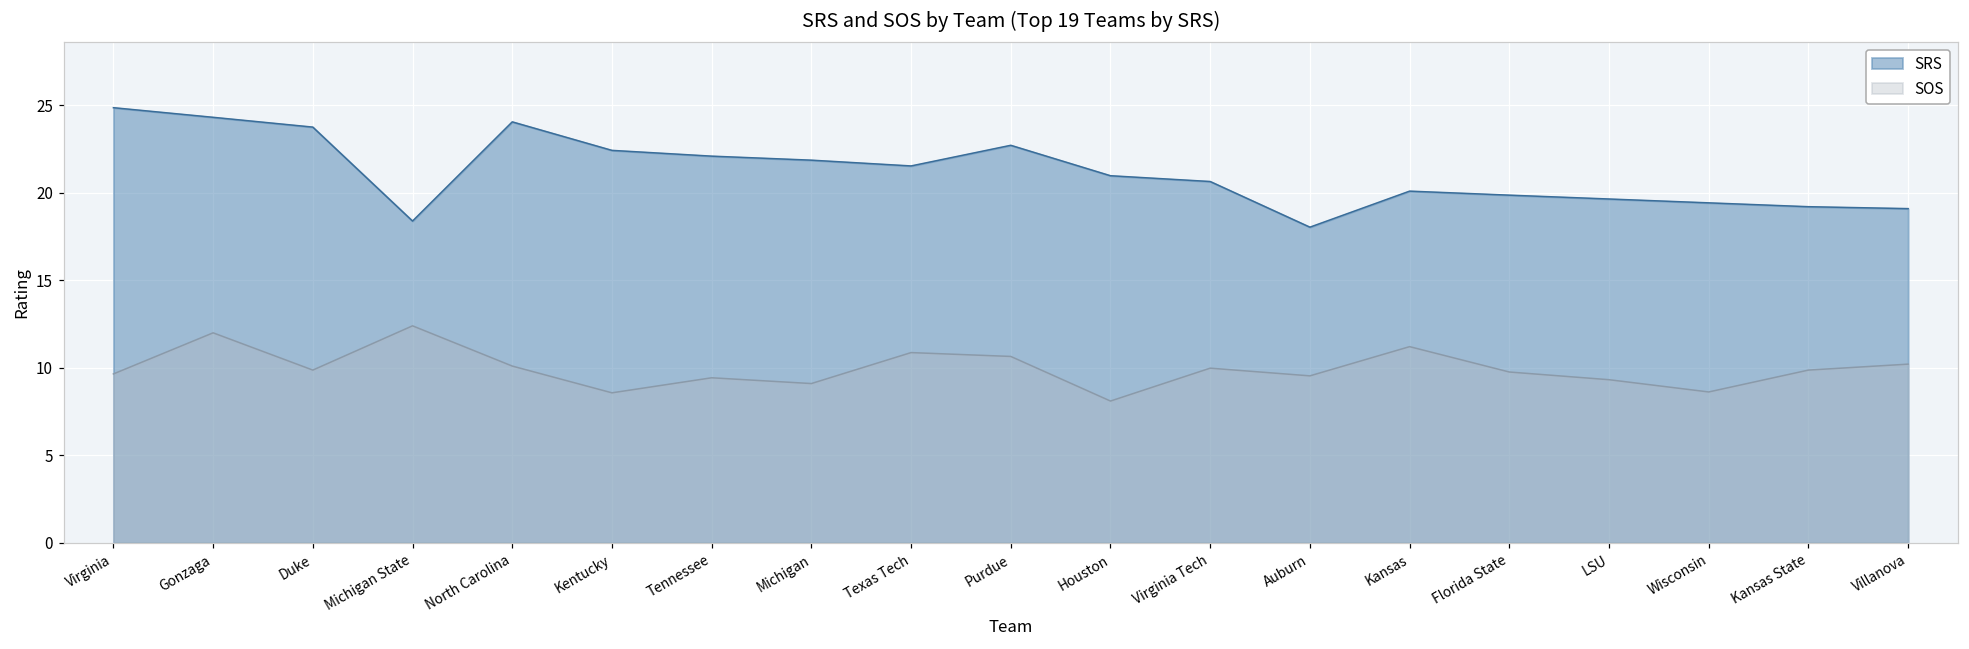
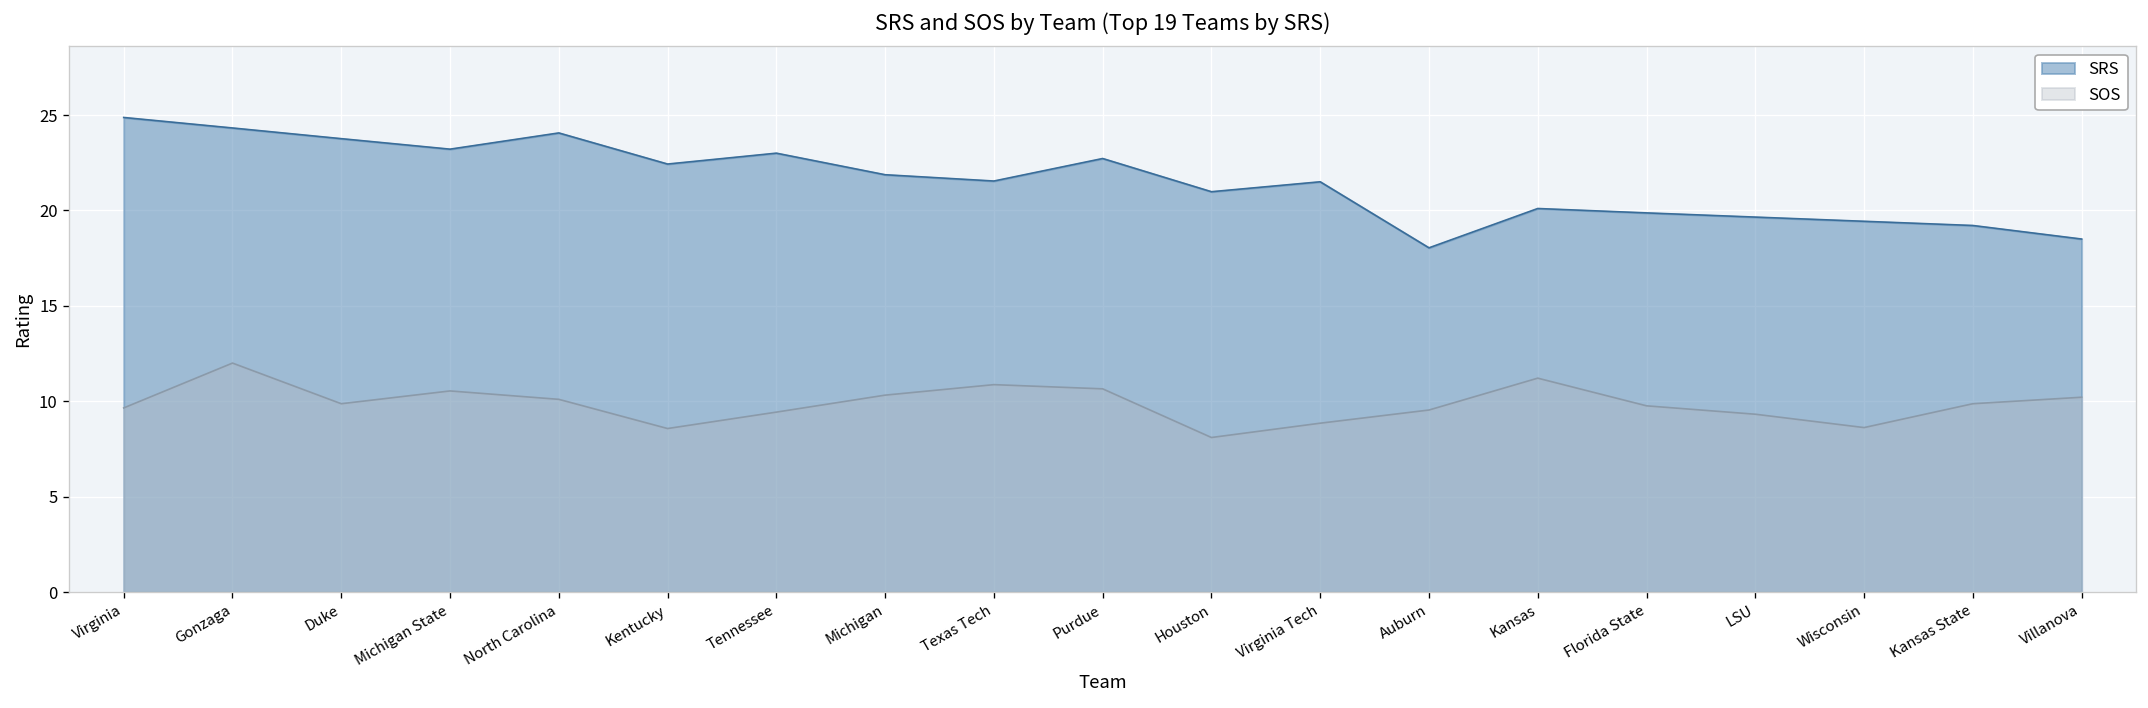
  {
    "SRS": {
      "Virginia": 24.9,
      "Gonzaga": 24.3,
      "Duke": 23.8,
-     "Michigan State": 18.4,
+     "Michigan State": 23.2,
      "North Carolina": 24.1,
      "Kentucky": 22.4,
-     "Tennessee": 22.1,
+     "Tennessee": 23.0,
      "Michigan": 21.9,
      "Texas Tech": 21.5,
      "Purdue": 22.7,
      "Houston": 21.0,
-     "Virginia Tech": 20.7,
+     "Virginia Tech": 21.5,
      "Auburn": 18.0,
      "Kansas": 20.1,
      "Florida State": 19.9,
      "LSU": 19.7,
      "Wisconsin": 19.4,
      "Kansas State": 19.2,
-     "Villanova": 19.1
+     "Villanova": 18.5
    },
    "SOS": {
      "Virginia": 9.7,
      "Gonzaga": 12.0,
      "Duke": 9.9,
-     "Michigan State": 12.4,
+     "Michigan State": 10.5,
      "North Carolina": 10.1,
      "Kentucky": 8.6,
      "Tennessee": 9.4,
-     "Michigan": 9.1,
+     "Michigan": 10.3,
      "Texas Tech": 10.9,
      "Purdue": 10.7,
      "Houston": 8.1,
-     "Virginia Tech": 10.0,
+     "Virginia Tech": 8.9,
      "Auburn": 9.5,
      "Kansas": 11.2,
      "Florida State": 9.8,
      "LSU": 9.3,
      "Wisconsin": 8.6,
      "Kansas State": 9.9,
      "Villanova": 10.2
    }
  }
